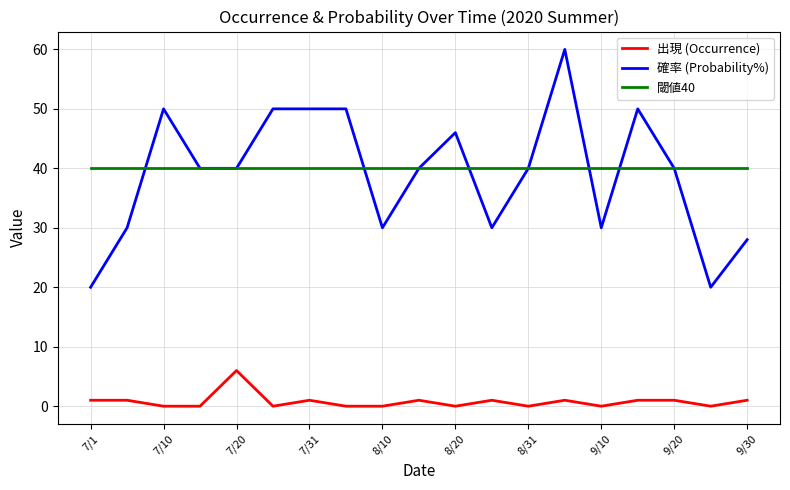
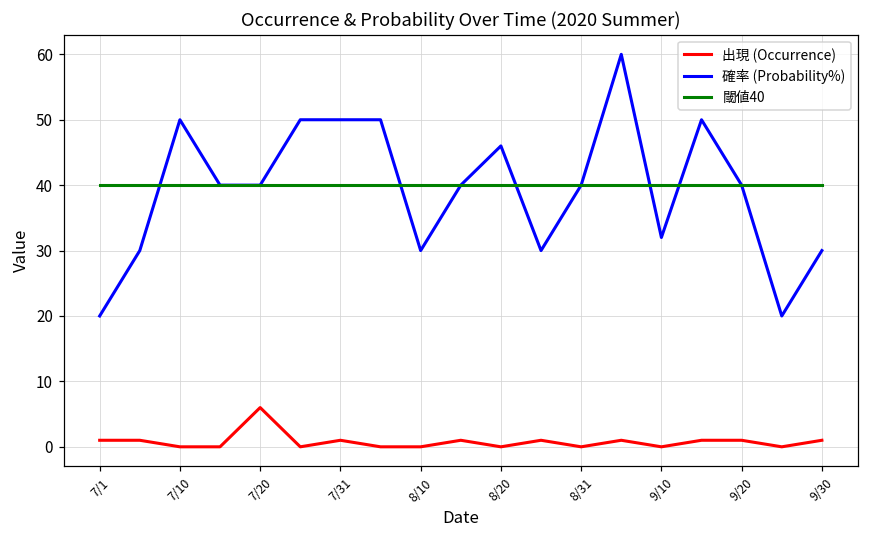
  {
    "出現 (Occurrence)": {
      "7/1": 1,
      "7/10": 0,
      "7/20": 6,
      "7/31": 1,
      "8/10": 0,
      "8/20": 0,
      "8/31": 0,
      "9/10": 0,
      "9/20": 1,
      "9/30": 1
    },
    "確率 (Probability%)": {
      "7/1": 20,
      "7/10": 50,
      "7/31": 50,
      "8/10": 30,
      "8/20": 46,
-     "9/10": 30,
-     "9/30": 28
+     "9/10": 32,
+     "9/30": 30
    },
    "閾値40": {
      "7/1": 40,
      "7/10": 40,
      "7/31": 40,
      "8/10": 40,
      "8/20": 40,
      "9/10": 40,
      "9/30": 40
    }
  }
